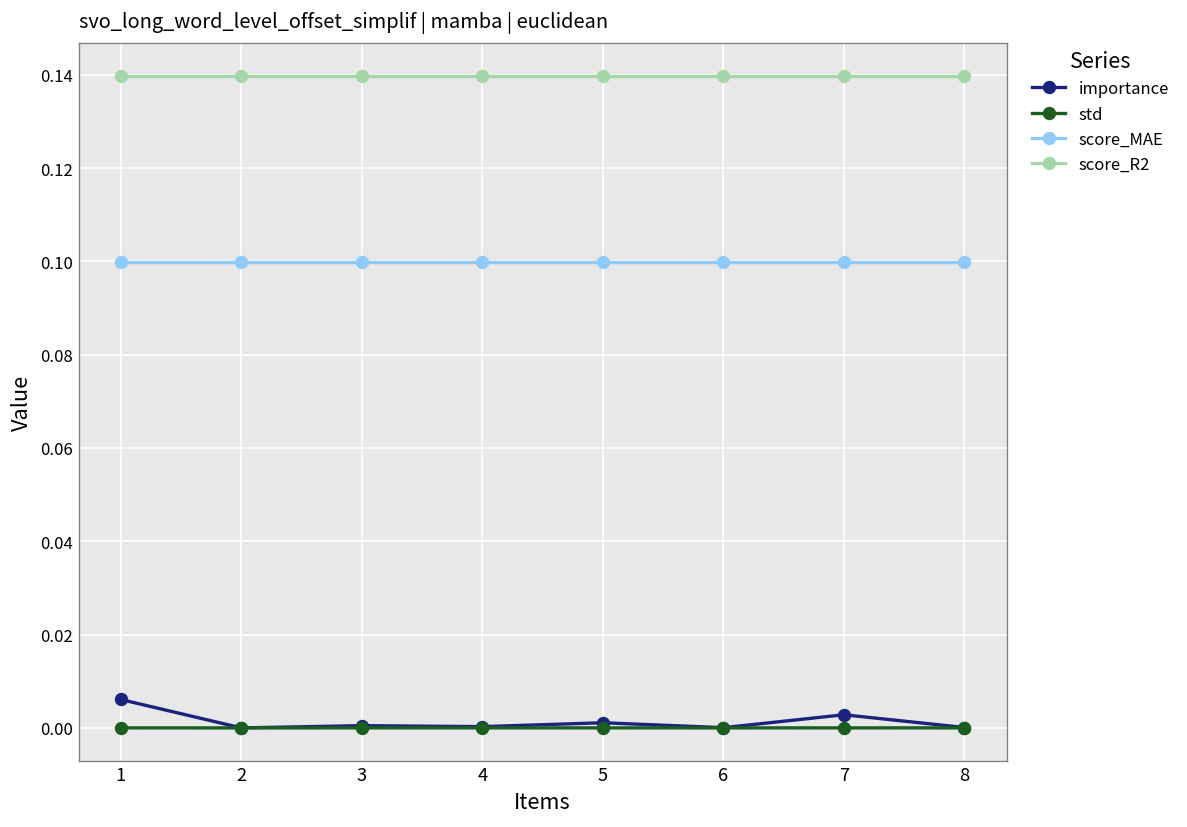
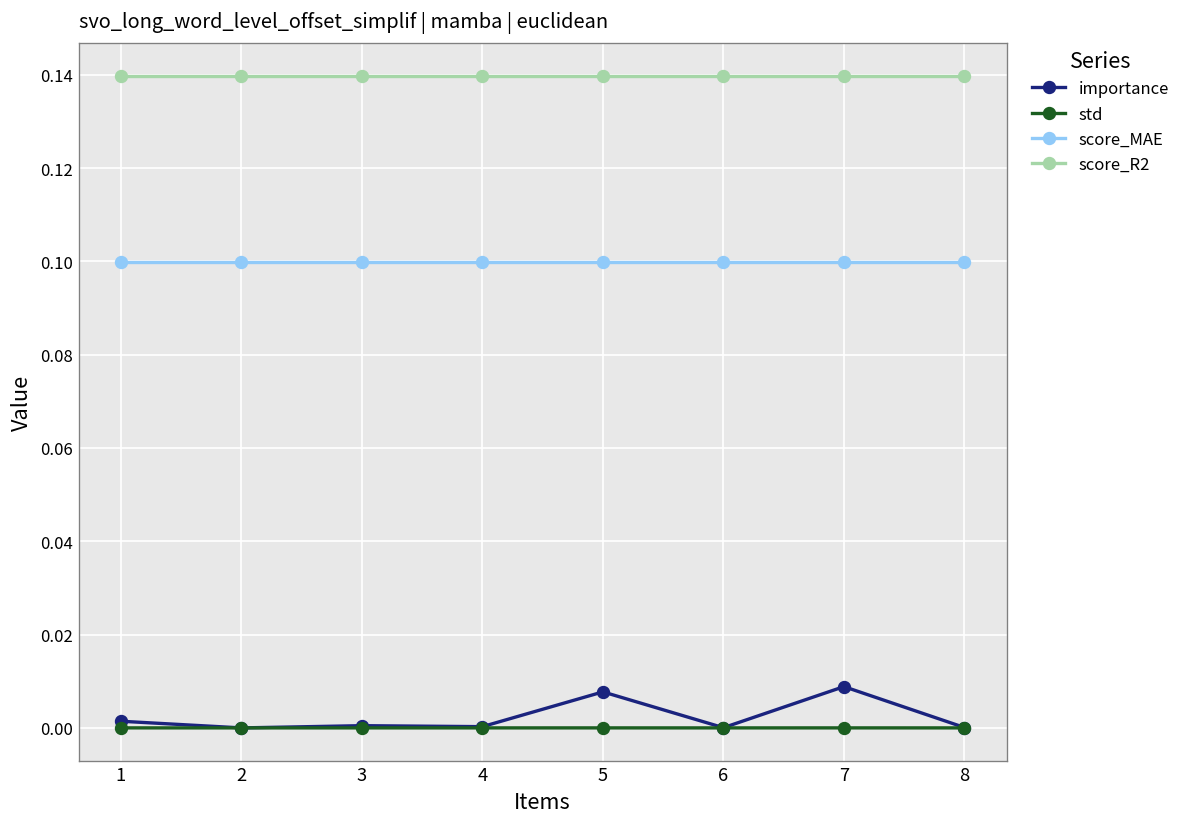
  {
    "importance": {
-     "1": 0.006,
-     "5": 0.001,
-     "7": 0.003
+     "1": 0.001,
+     "5": 0.008,
+     "7": 0.009
    },
    "std": {
      "1": 0.000,
      "5": 0.000,
      "7": 0.000
    },
    "score_MAE": {
      "1": 0.100,
      "2": 0.100,
      "3": 0.100,
      "4": 0.100,
      "5": 0.100,
      "6": 0.100,
      "7": 0.100,
      "8": 0.100
    },
    "score_R2": {
      "1": 0.140,
      "2": 0.140,
      "3": 0.140,
      "4": 0.140,
      "5": 0.140,
      "6": 0.140,
      "7": 0.140,
      "8": 0.140
    }
  }
